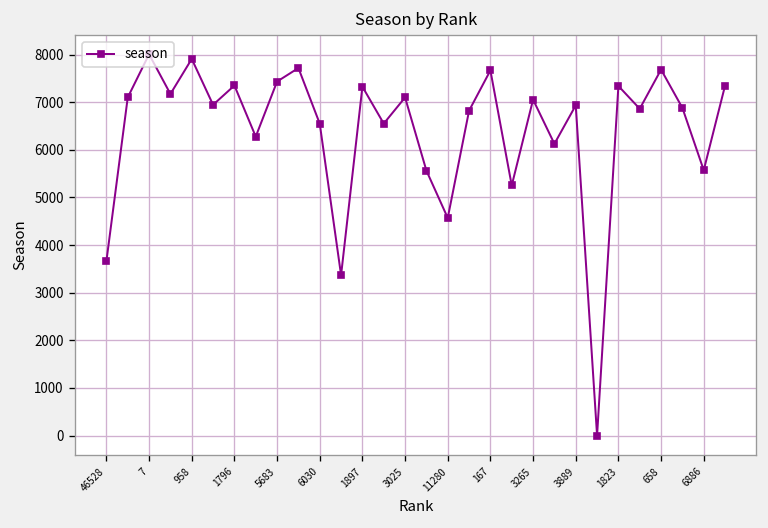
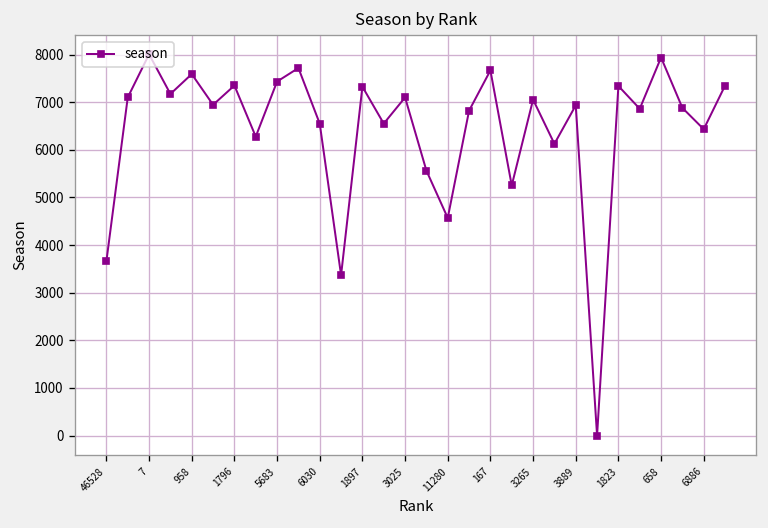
  {
    "46528": 3700,
-   "958": 7900,
+   "958": 7600,
    "1796": 7400,
    "5683": 7400,
    "6030": 6600,
    "1897": 7300,
    "3025": 7100,
    "11280": 4600,
    "167": 7700,
    "3265": 7100,
    "3889": 6900,
    "1823": 7300,
-   "658": 7700,
-   "6886": 5600
+   "658": 7900,
+   "6886": 6400
  }
